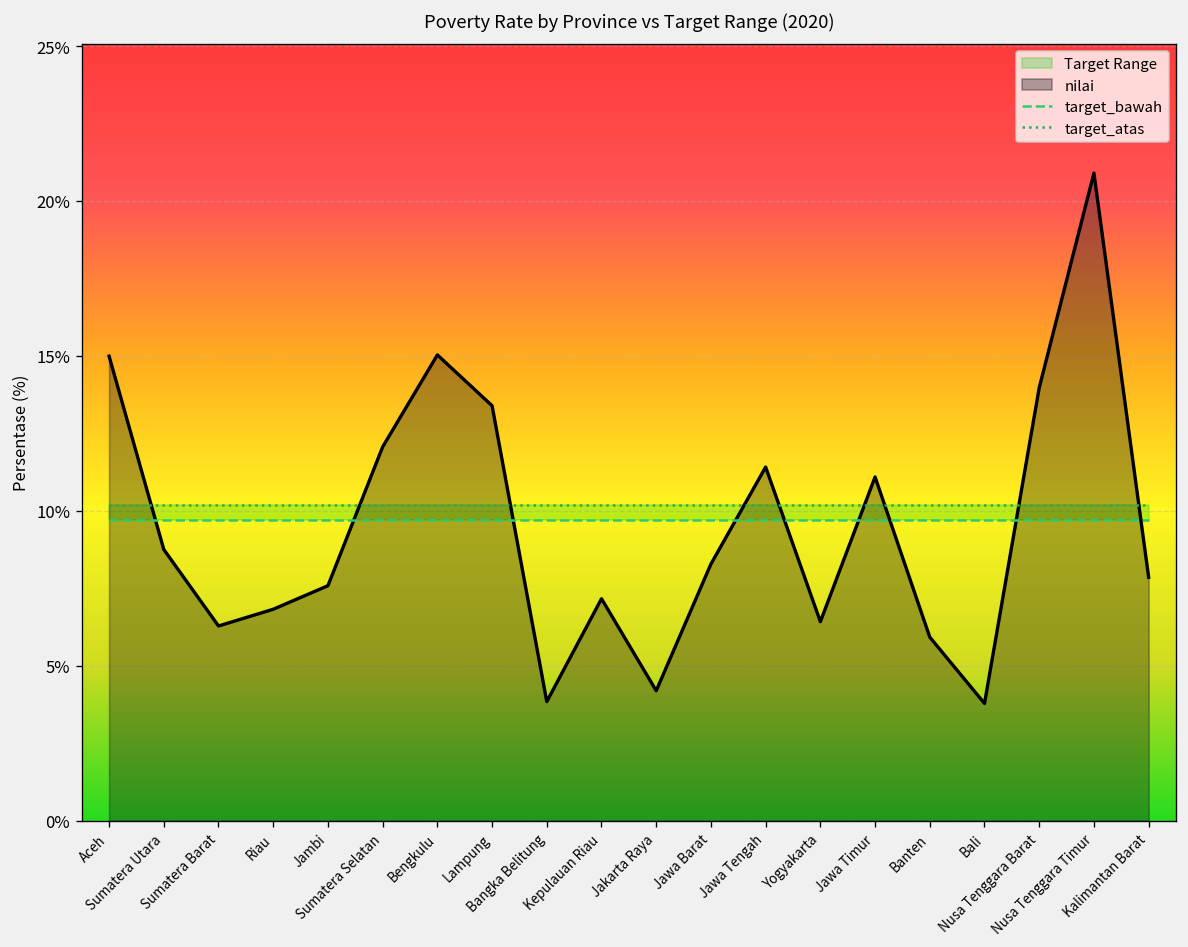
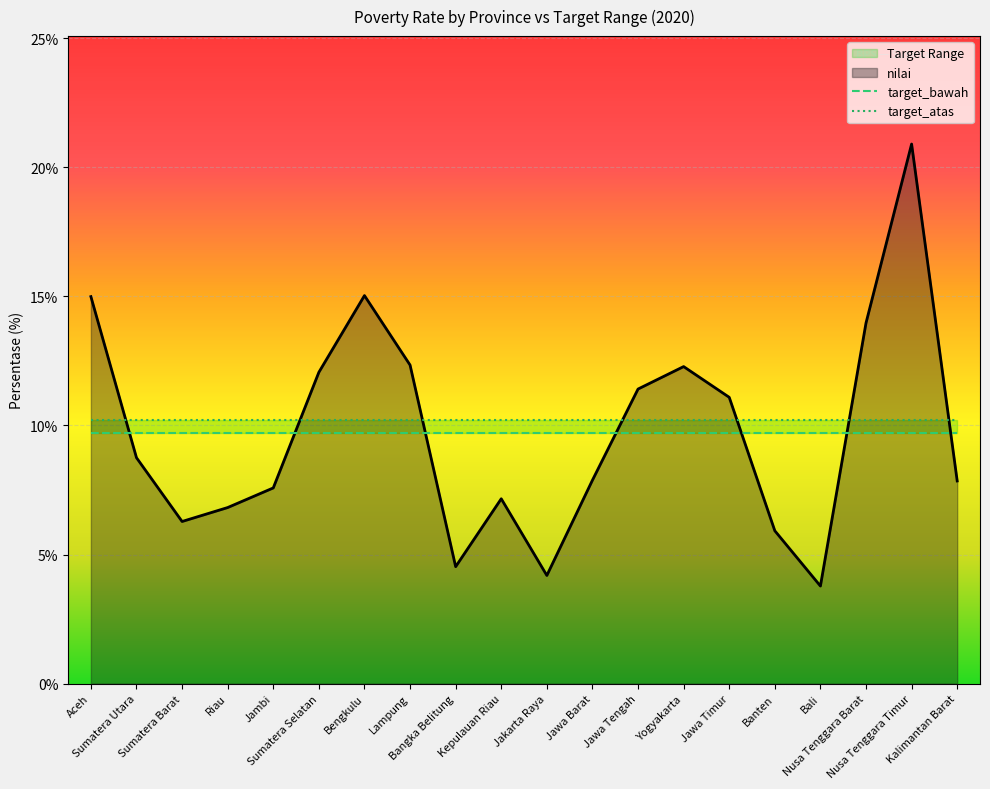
  {
    "Target Range": {
      "Aceh": "10.2%",
      "Sumatera Utara": "10.2%",
      "Sumatera Barat": "10.2%",
      "Riau": "10.2%",
      "Jambi": "10.2%",
      "Sumatera Selatan": "10.2%",
      "Bengkulu": "10.2%",
      "Lampung": "10.2%",
      "Bangka Belitung": "10.2%",
      "Kepulauan Riau": "10.2%",
      "Jakarta Raya": "10.2%",
      "Jawa Barat": "10.2%",
      "Jawa Tengah": "10.2%",
      "Yogyakarta": "10.2%",
      "Jawa Timur": "10.2%",
      "Banten": "10.2%",
      "Bali": "10.2%",
      "Nusa Tenggara Barat": "10.2%",
      "Nusa Tenggara Timur": "10.2%",
      "Kalimantan Barat": "10.2%"
    },
    "nilai": {
      "Aceh": "15.0%",
      "Sumatera Utara": "8.8%",
      "Sumatera Barat": "6.3%",
      "Riau": "6.8%",
      "Jambi": "7.6%",
      "Sumatera Selatan": "12.1%",
      "Bengkulu": "15.0%",
-     "Lampung": "13.4%",
-     "Bangka Belitung": "3.8%",
+     "Lampung": "12.3%",
+     "Bangka Belitung": "4.5%",
      "Kepulauan Riau": "7.2%",
      "Jakarta Raya": "4.2%",
-     "Jawa Barat": "8.3%",
+     "Jawa Barat": "7.9%",
      "Jawa Tengah": "11.4%",
-     "Yogyakarta": "6.4%",
+     "Yogyakarta": "12.3%",
      "Jawa Timur": "11.1%",
      "Banten": "5.9%",
      "Bali": "3.8%",
      "Nusa Tenggara Barat": "14.0%",
      "Nusa Tenggara Timur": "20.9%",
      "Kalimantan Barat": "7.9%"
    },
    "target_bawah": {
      "Aceh": "9.7%",
      "Sumatera Utara": "9.7%",
      "Sumatera Barat": "9.7%",
      "Riau": "9.7%",
      "Jambi": "9.7%",
      "Sumatera Selatan": "9.7%",
      "Bengkulu": "9.7%",
      "Lampung": "9.7%",
      "Bangka Belitung": "9.7%",
      "Kepulauan Riau": "9.7%",
      "Jakarta Raya": "9.7%",
      "Jawa Barat": "9.7%",
      "Jawa Tengah": "9.7%",
      "Yogyakarta": "9.7%",
      "Jawa Timur": "9.7%",
      "Banten": "9.7%",
      "Bali": "9.7%",
      "Nusa Tenggara Barat": "9.7%",
      "Nusa Tenggara Timur": "9.7%",
      "Kalimantan Barat": "9.7%"
    }
  }
